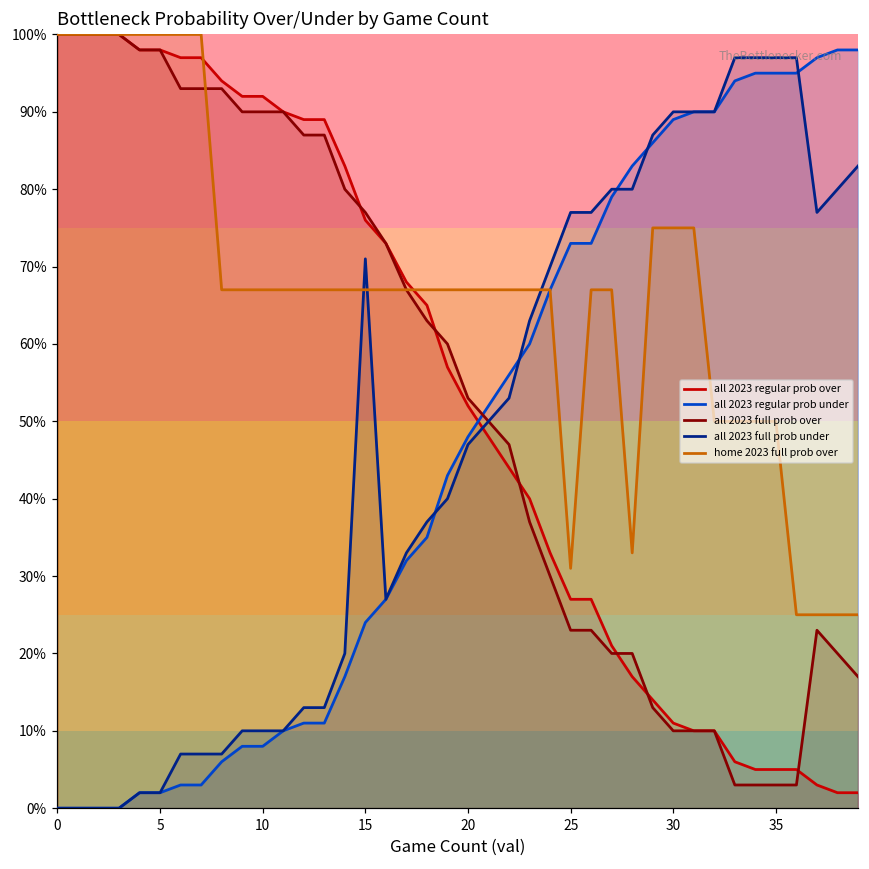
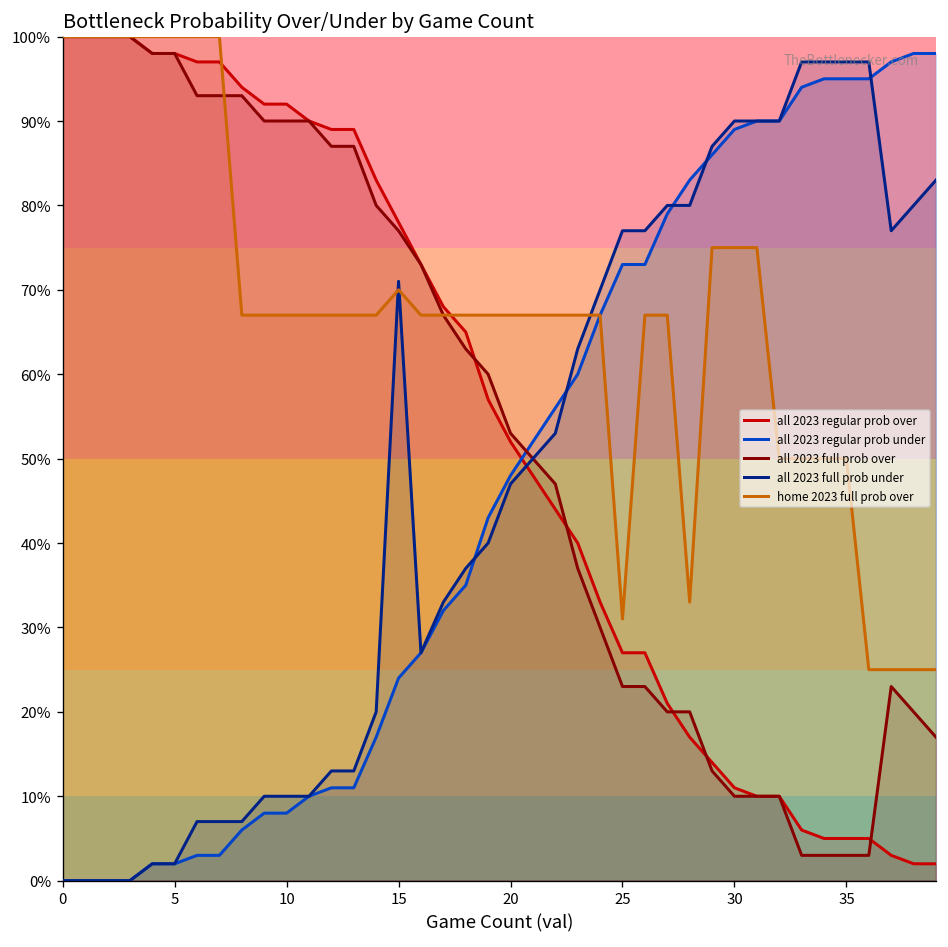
  {
    "all 2023 regular prob over": {
      "10": "92%",
-     "15": "76%",
+     "15": "78%",
      "20": "52%",
      "25": "27%",
      "30": "11%",
      "35": "5%"
    },
    "all 2023 regular prob under": {
      "10": "8%",
      "15": "24%",
      "20": "48%",
      "25": "73%",
      "30": "89%",
      "35": "95%"
    },
    "all 2023 full prob over": {
      "10": "90%",
      "15": "77%",
      "20": "53%",
      "25": "23%",
      "30": "10%",
      "35": "3%"
    },
    "all 2023 full prob under": {
      "10": "10%",
      "15": "71%",
      "20": "47%",
      "25": "77%",
      "30": "90%",
      "35": "97%"
    },
    "home 2023 full prob over": {
      "5": "100%",
      "10": "67%",
-     "15": "67%",
+     "15": "70%",
      "20": "67%",
      "25": "31%",
      "30": "75%"
    }
  }
